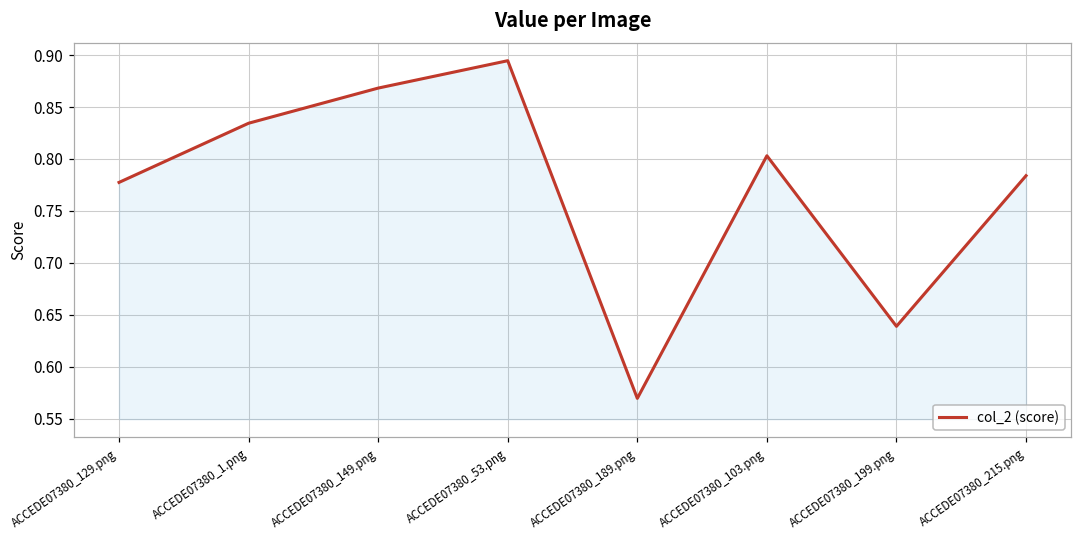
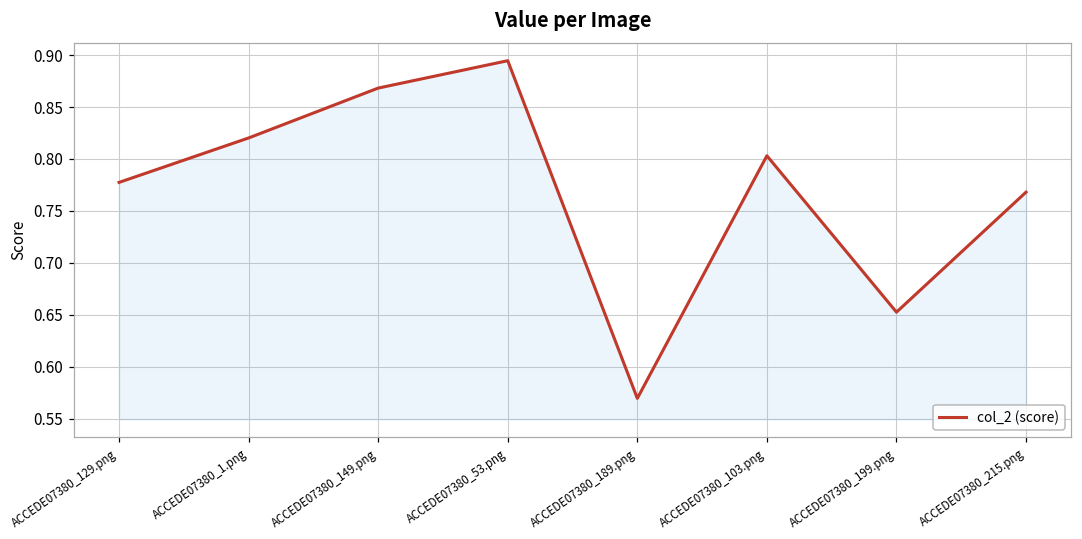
  {
    "ACCEDE07380_129.png": 0.78,
-   "ACCEDE07380_1.png": 0.83,
+   "ACCEDE07380_1.png": 0.82,
    "ACCEDE07380_149.png": 0.87,
    "ACCEDE07380_53.png": 0.89,
    "ACCEDE07380_189.png": 0.57,
    "ACCEDE07380_103.png": 0.80,
-   "ACCEDE07380_199.png": 0.64,
-   "ACCEDE07380_215.png": 0.78
+   "ACCEDE07380_199.png": 0.65,
+   "ACCEDE07380_215.png": 0.77
  }
